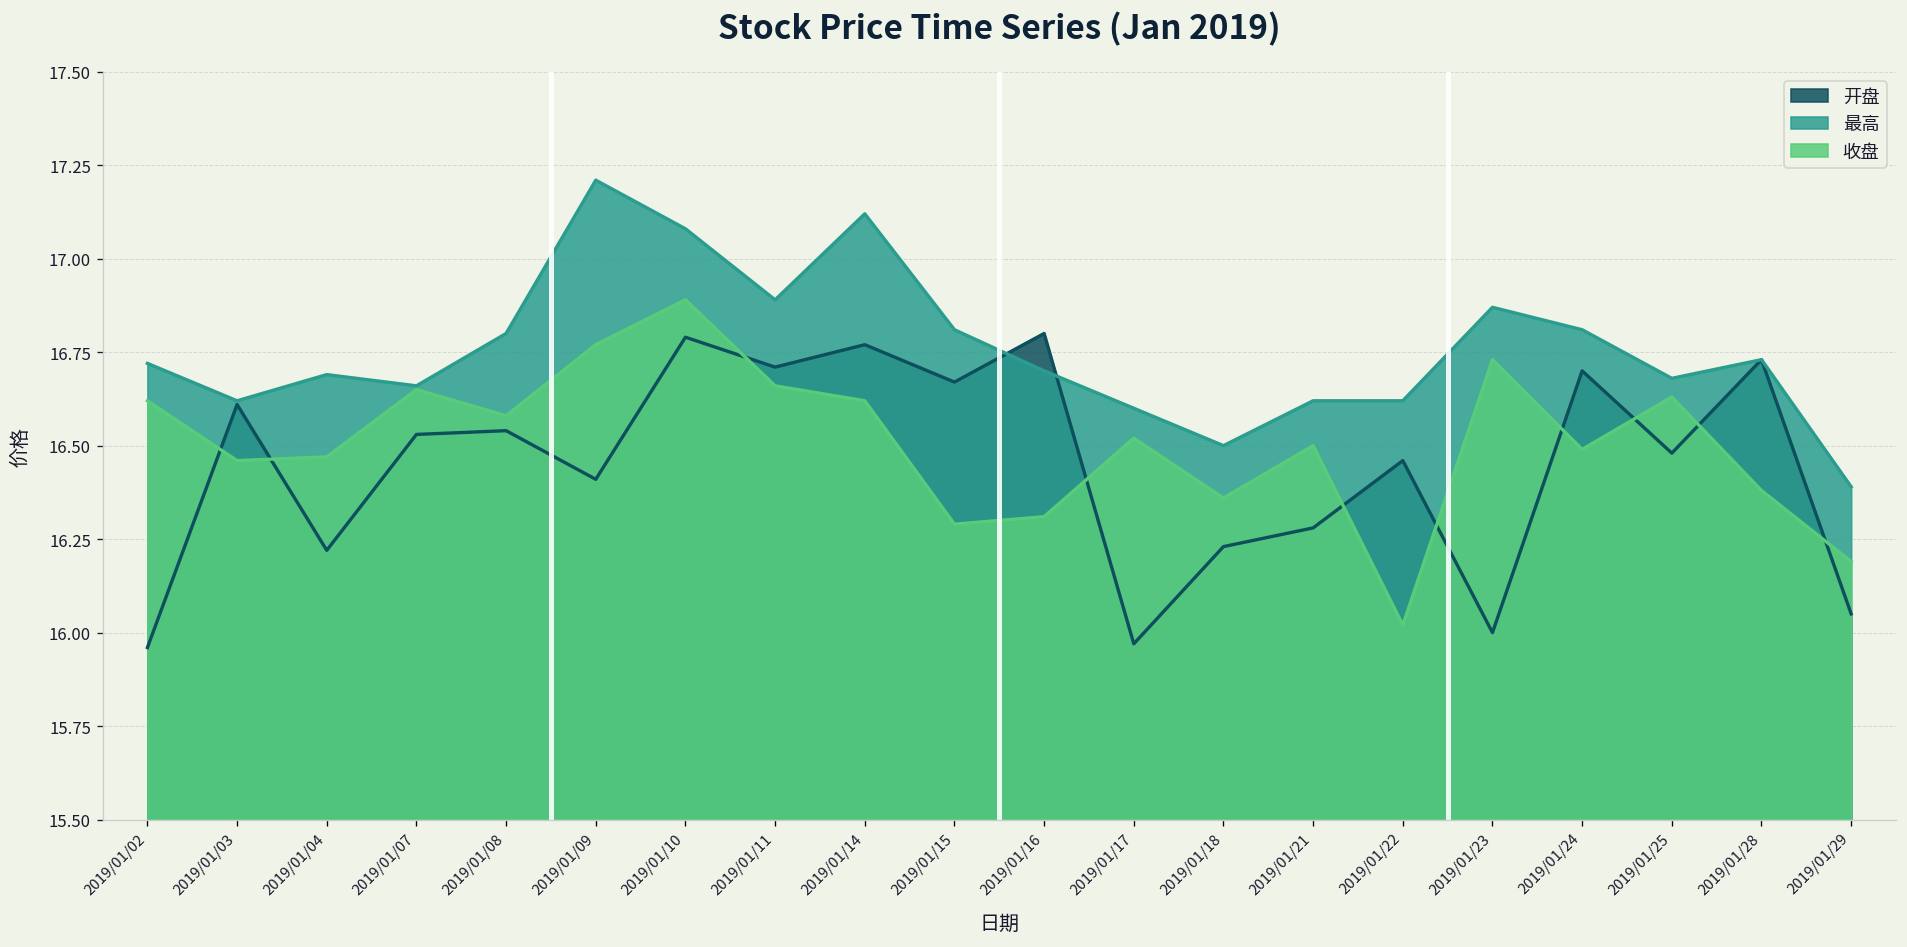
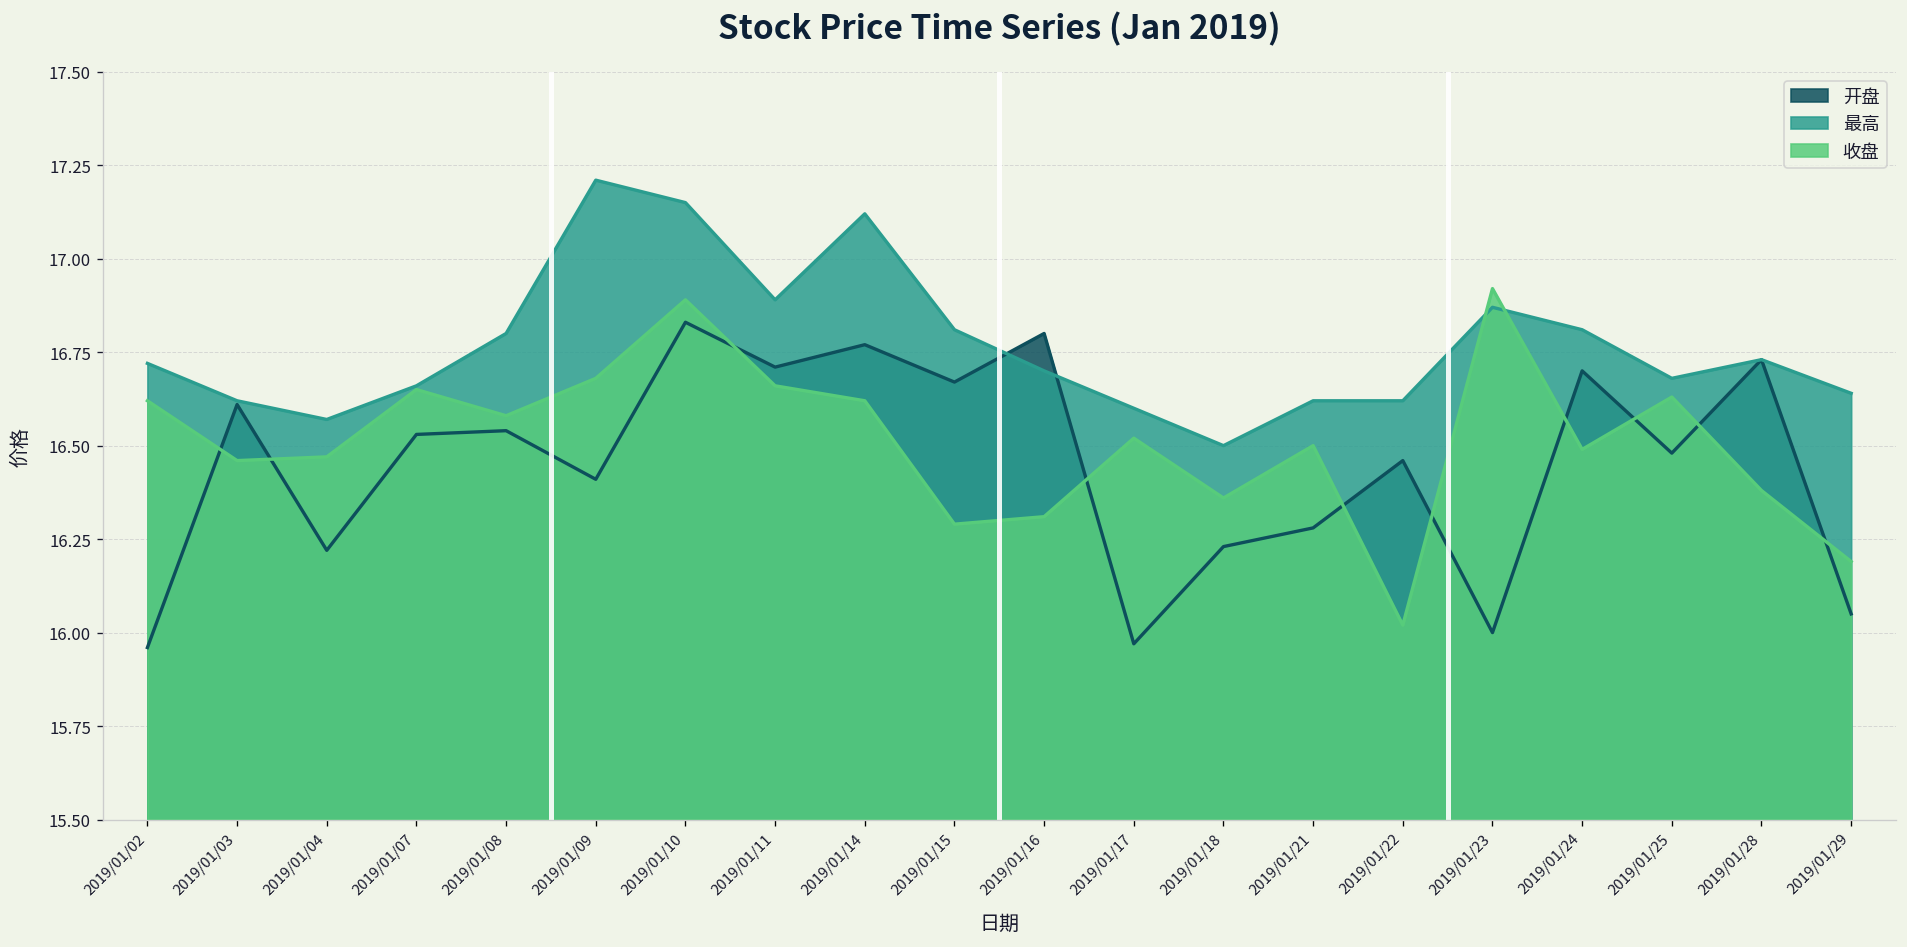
  {
    "开盘": {
      "2019/01/02": 15.96,
      "2019/01/03": 16.61,
      "2019/01/04": 16.22,
      "2019/01/07": 16.53,
      "2019/01/08": 16.54,
      "2019/01/09": 16.41,
-     "2019/01/10": 16.79,
+     "2019/01/10": 16.83,
      "2019/01/11": 16.71,
      "2019/01/14": 16.77,
      "2019/01/15": 16.67,
      "2019/01/16": 16.80,
      "2019/01/17": 15.97,
      "2019/01/18": 16.23,
      "2019/01/21": 16.28,
      "2019/01/22": 16.46,
      "2019/01/23": 16.00,
      "2019/01/24": 16.70,
      "2019/01/25": 16.48,
      "2019/01/29": 16.05
    },
    "最高": {
      "2019/01/02": 16.72,
      "2019/01/03": 16.62,
-     "2019/01/04": 16.69,
+     "2019/01/04": 16.57,
      "2019/01/07": 16.66,
      "2019/01/08": 16.80,
      "2019/01/09": 17.21,
-     "2019/01/10": 17.08,
+     "2019/01/10": 17.15,
      "2019/01/11": 16.89,
      "2019/01/14": 17.12,
      "2019/01/15": 16.81,
      "2019/01/16": 16.70,
      "2019/01/17": 16.60,
      "2019/01/18": 16.50,
      "2019/01/21": 16.62,
      "2019/01/22": 16.62,
      "2019/01/23": 16.87,
      "2019/01/24": 16.81,
      "2019/01/25": 16.68,
-     "2019/01/29": 16.39
+     "2019/01/29": 16.64
    },
    "收盘": {
      "2019/01/02": 16.62,
      "2019/01/03": 16.46,
      "2019/01/04": 16.47,
      "2019/01/07": 16.65,
      "2019/01/08": 16.58,
-     "2019/01/09": 16.77,
+     "2019/01/09": 16.68,
      "2019/01/10": 16.89,
      "2019/01/11": 16.66,
      "2019/01/14": 16.62,
      "2019/01/15": 16.29,
      "2019/01/16": 16.31,
      "2019/01/17": 16.52,
      "2019/01/18": 16.36,
      "2019/01/21": 16.50,
      "2019/01/22": 16.02,
-     "2019/01/23": 16.73,
+     "2019/01/23": 16.92,
      "2019/01/24": 16.49,
      "2019/01/25": 16.63,
      "2019/01/28": 16.38,
      "2019/01/29": 16.19
    }
  }
